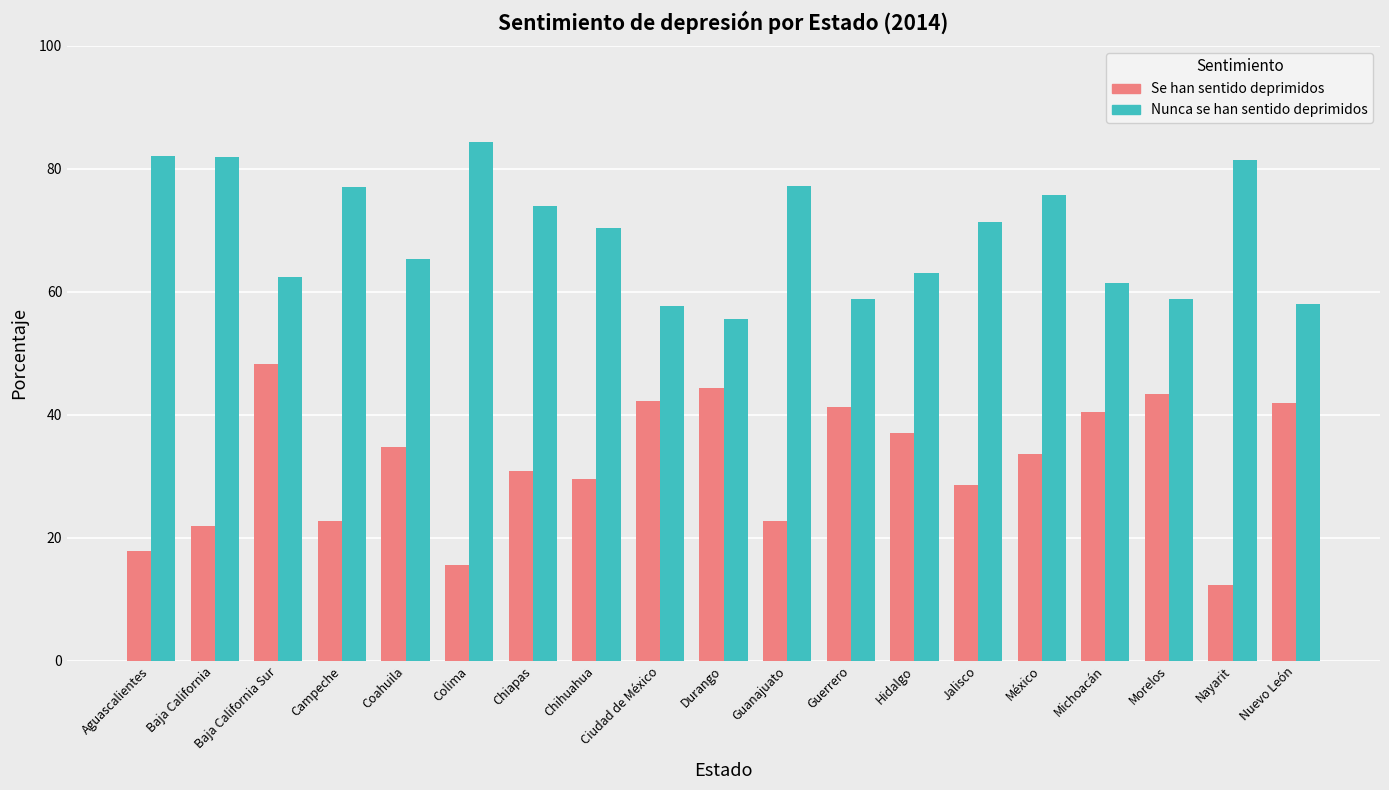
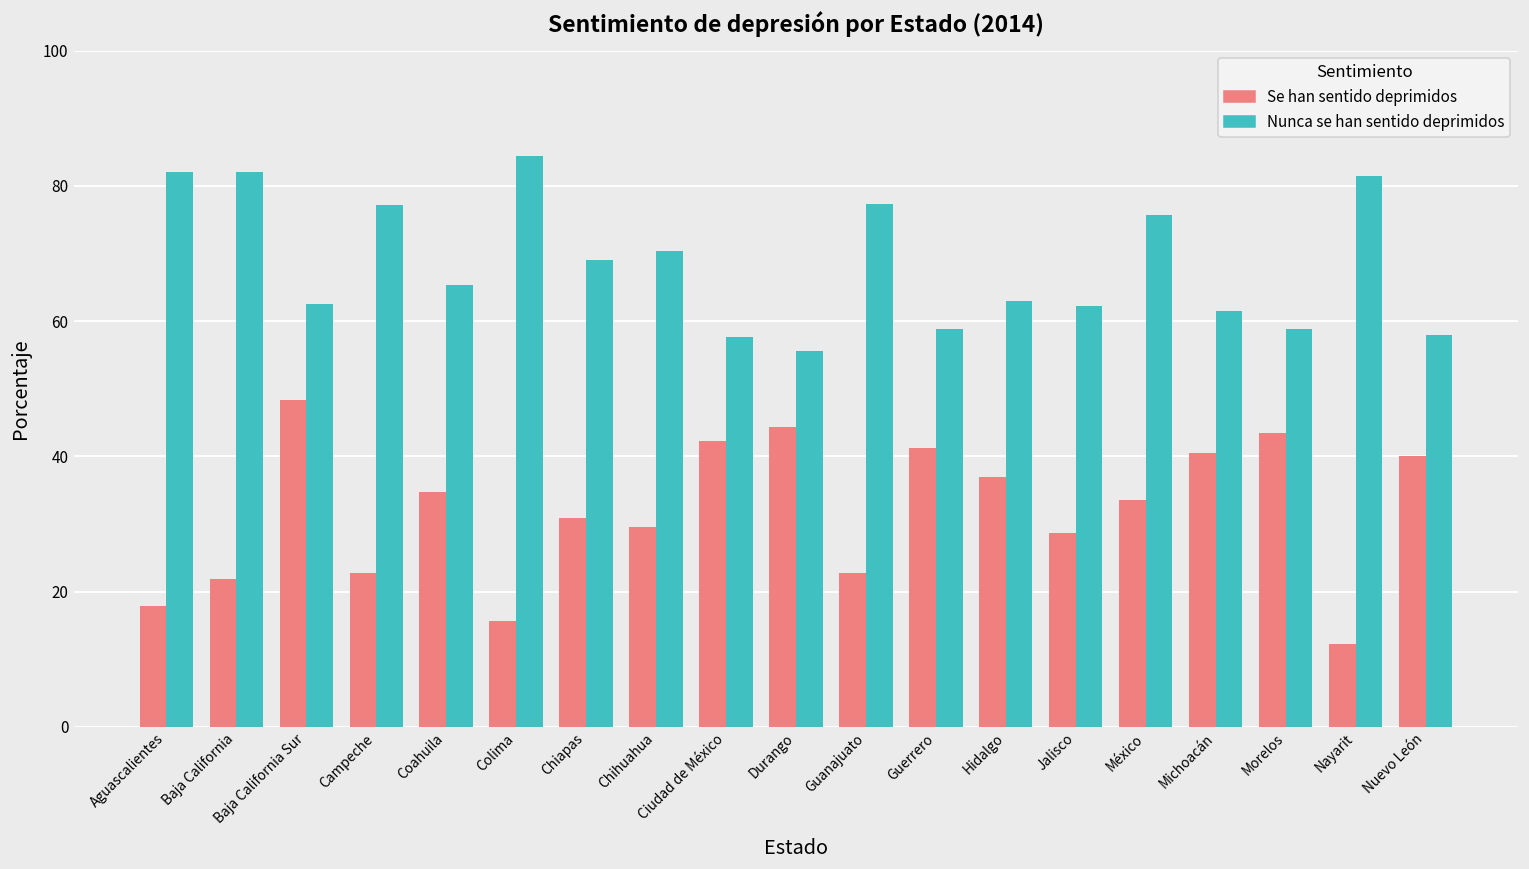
  {
    "Se han sentido deprimidos": {
      "Aguascalientes": 18,
      "Baja California": 22,
      "Baja California Sur": 48,
      "Campeche": 23,
      "Coahuila": 35,
      "Colima": 16,
      "Chiapas": 31,
      "Chihuahua": 30,
      "Ciudad de México": 42,
      "Durango": 44,
      "Guanajuato": 23,
      "Guerrero": 41,
      "Hidalgo": 37,
      "Jalisco": 29,
      "México": 34,
      "Michoacán": 41,
      "Morelos": 43,
      "Nayarit": 12,
-     "Nuevo León": 42
+     "Nuevo León": 40
    },
    "Nunca se han sentido deprimidos": {
      "Aguascalientes": 82,
      "Baja California": 82,
      "Baja California Sur": 63,
      "Campeche": 77,
      "Coahuila": 65,
      "Colima": 84,
-     "Chiapas": 74,
+     "Chiapas": 69,
      "Chihuahua": 70,
      "Ciudad de México": 58,
      "Durango": 56,
      "Guanajuato": 77,
      "Guerrero": 59,
      "Hidalgo": 63,
-     "Jalisco": 71,
+     "Jalisco": 62,
      "México": 76,
      "Michoacán": 62,
      "Morelos": 59,
      "Nayarit": 81,
      "Nuevo León": 58
    }
  }
